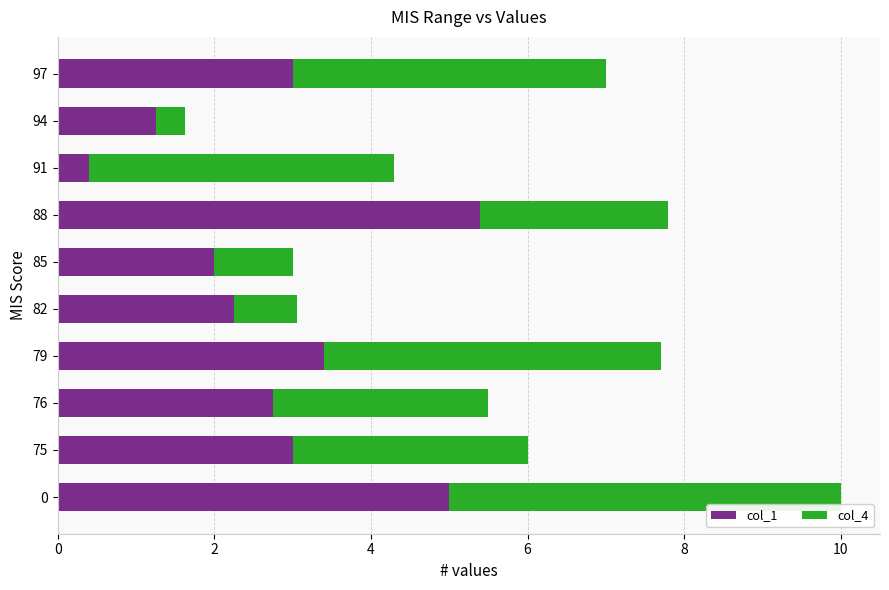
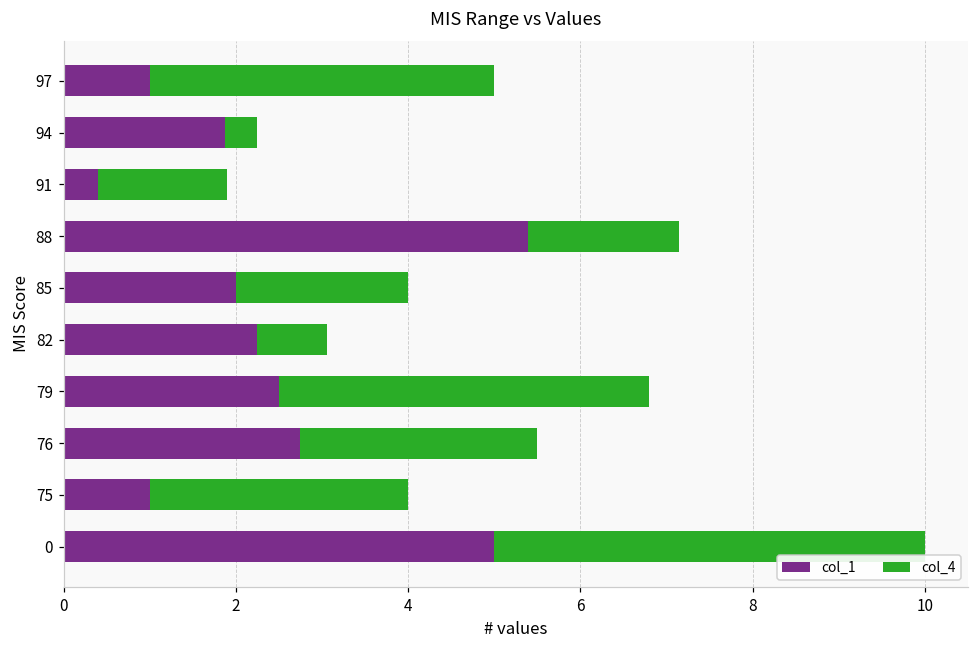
  {
    "col_1": {
-     "97": 3,
-     "94": 1.3,
+     "97": 1,
+     "94": 1.9,
      "91": 0.4,
      "88": 5.4,
      "85": 2.0,
      "82": 2.3,
-     "79": 3.4,
+     "79": 2.5,
      "76": 2.8,
-     "75": 3,
+     "75": 1,
      "0": 5.0
    },
    "col_4": {
      "97": 4.0,
      "94": 0.4,
-     "91": 3.9,
-     "88": 2.4,
-     "85": 1,
+     "91": 1.5,
+     "88": 1.8,
+     "85": 2,
      "82": 0.8,
      "79": 4.3,
      "76": 2.8,
      "75": 3.0,
      "0": 5.0
    }
  }
